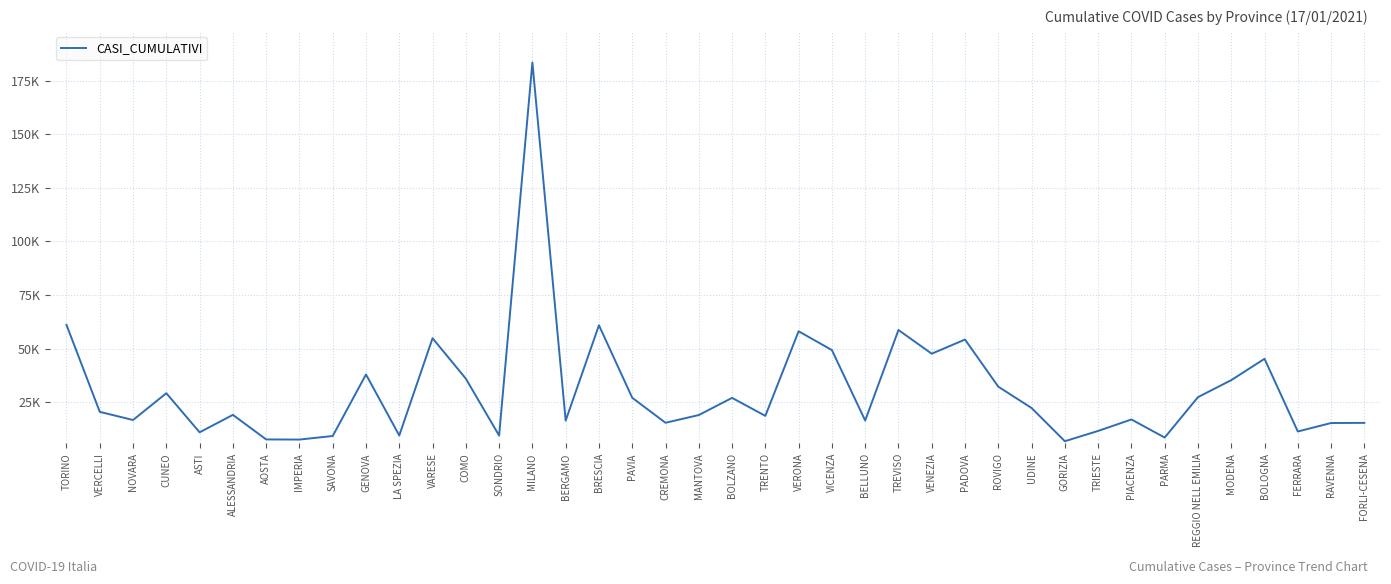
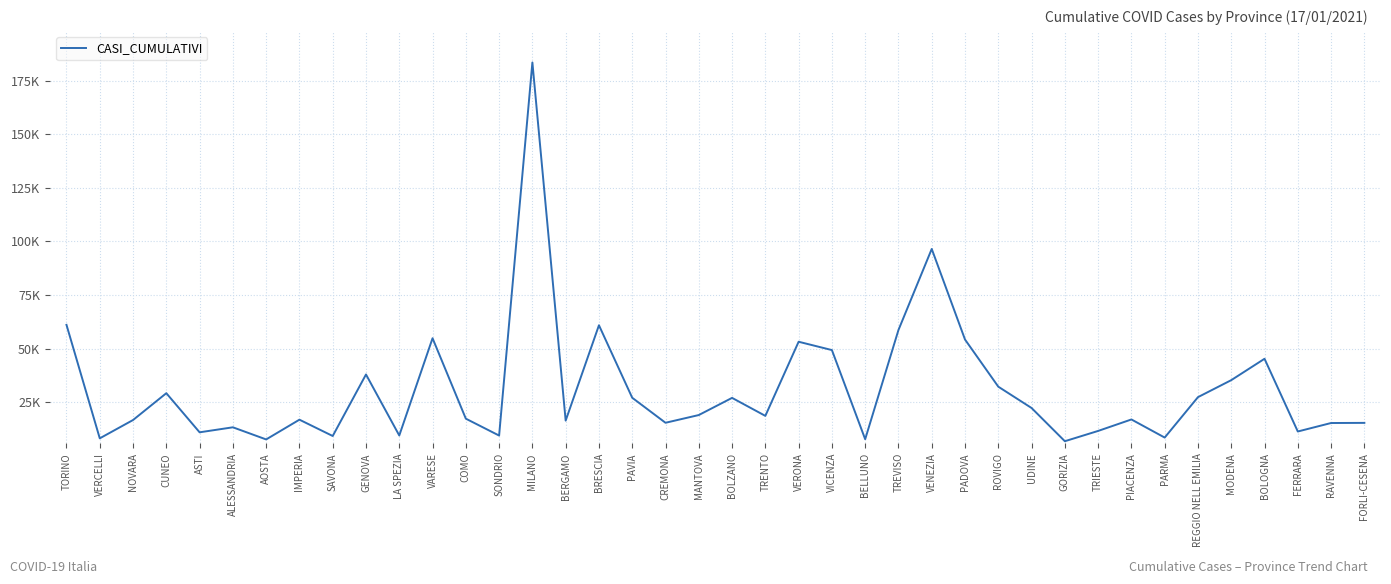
  {
    "TORINO": 61000,
-   "VERCELLI": 21000,
+   "VERCELLI": 8000,
    "NOVARA": 17000,
    "CUNEO": 29000,
    "ASTI": 11000,
-   "ALESSANDRIA": 19000,
+   "ALESSANDRIA": 13000,
    "AOSTA": 8000,
-   "IMPERIA": 8000,
+   "IMPERIA": 17000,
    "SAVONA": 9000,
    "GENOVA": 38000,
    "LA SPEZIA": 9000,
    "VARESE": 55000,
-   "COMO": 36000,
+   "COMO": 17000,
    "SONDRIO": 9000,
    "MILANO": 183000,
    "BERGAMO": 16000,
    "BRESCIA": 61000,
    "PAVIA": 27000,
    "CREMONA": 15000,
    "MANTOVA": 19000,
    "BOLZANO": 27000,
    "TRENTO": 19000,
-   "VERONA": 58000,
+   "VERONA": 53000,
    "VICENZA": 49000,
-   "BELLUNO": 16000,
+   "BELLUNO": 8000,
    "TREVISO": 59000,
-   "VENEZIA": 48000,
+   "VENEZIA": 96000,
    "PADOVA": 54000,
    "ROVIGO": 32000,
    "UDINE": 22000,
    "GORIZIA": 7000,
    "TRIESTE": 12000,
    "PIACENZA": 17000,
    "PARMA": 8000,
    "REGGIO NELL EMILIA": 27000,
    "MODENA": 35000,
    "BOLOGNA": 45000,
    "FERRARA": 11000,
    "RAVENNA": 15000,
    "FORLI-CESENA": 15000
  }
